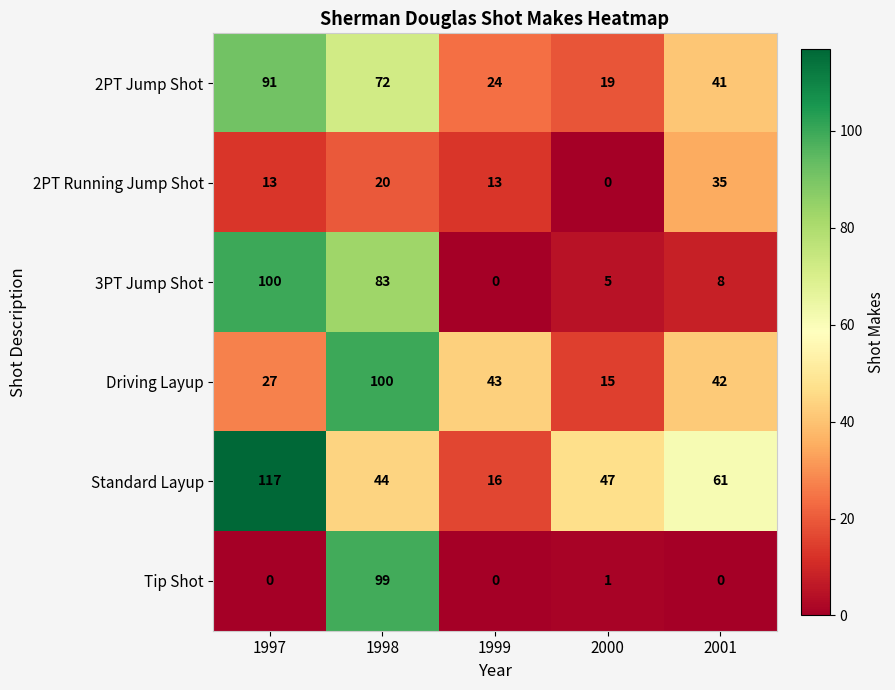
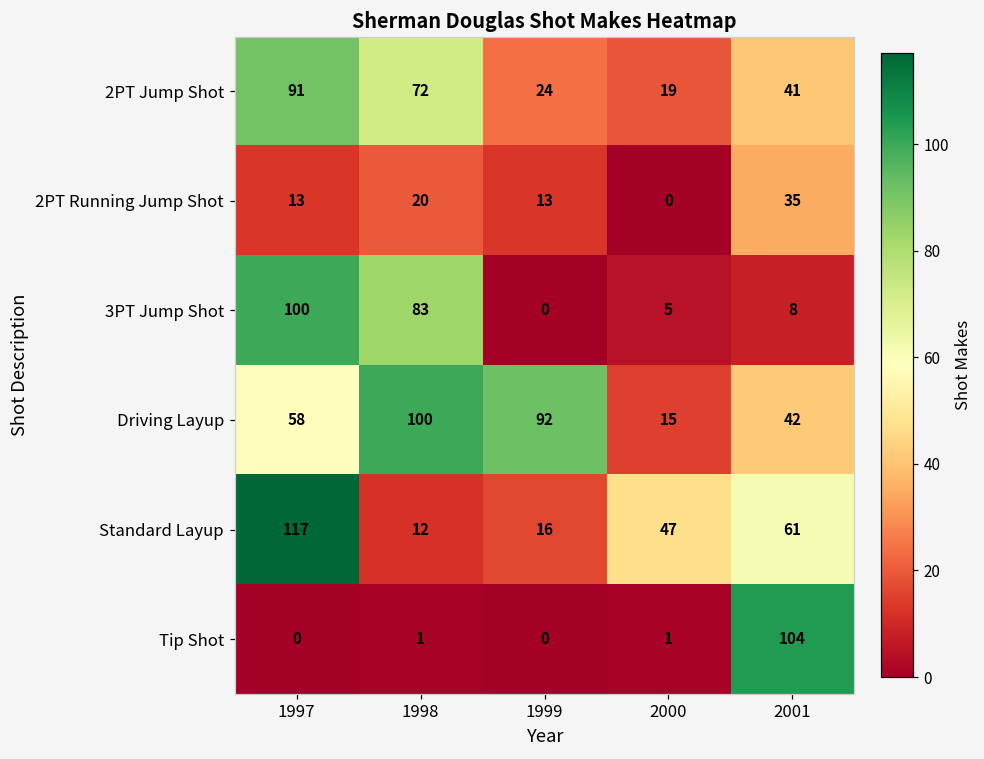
  {
    "2PT Jump Shot": {
      "1997": 91,
      "1998": 72,
      "1999": 24,
      "2000": 19,
      "2001": 41
    },
    "2PT Running Jump Shot": {
      "1997": 13,
      "1998": 20,
      "1999": 13,
      "2000": 0,
      "2001": 35
    },
    "3PT Jump Shot": {
      "1997": 100,
      "1998": 83,
      "1999": 0,
      "2000": 5,
      "2001": 8
    },
    "Driving Layup": {
-     "1997": 27,
+     "1997": 58,
      "1998": 100,
-     "1999": 43,
+     "1999": 92,
      "2000": 15,
      "2001": 42
    },
    "Standard Layup": {
      "1997": 117,
-     "1998": 44,
+     "1998": 12,
      "1999": 16,
      "2000": 47,
      "2001": 61
    },
    "Tip Shot": {
      "1997": 0,
-     "1998": 99,
+     "1998": 1,
      "1999": 0,
      "2000": 1,
-     "2001": 0
+     "2001": 104
    }
  }
